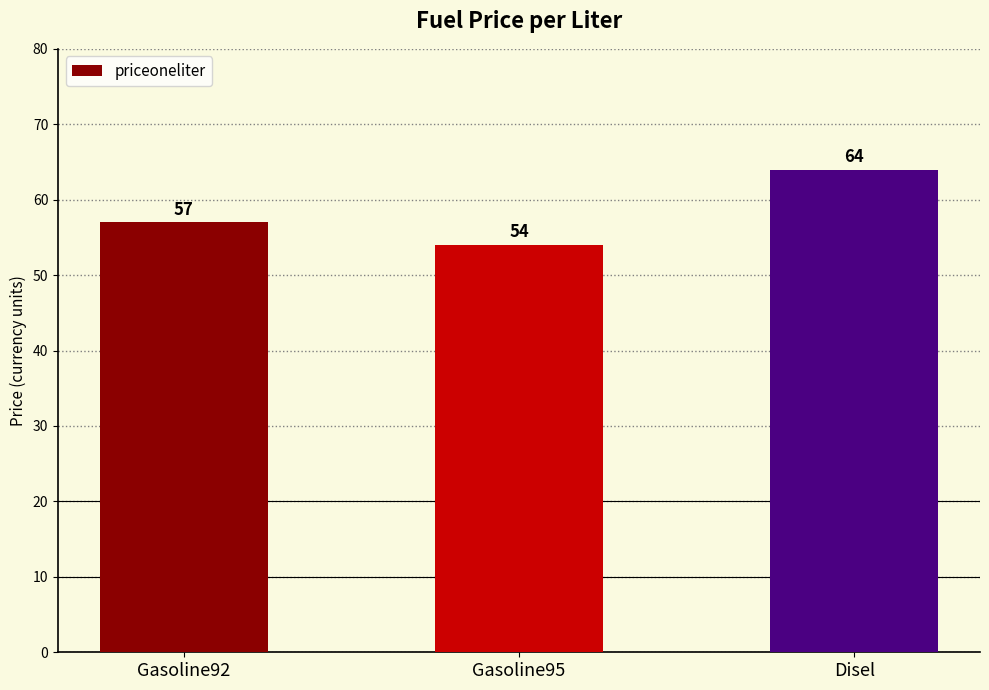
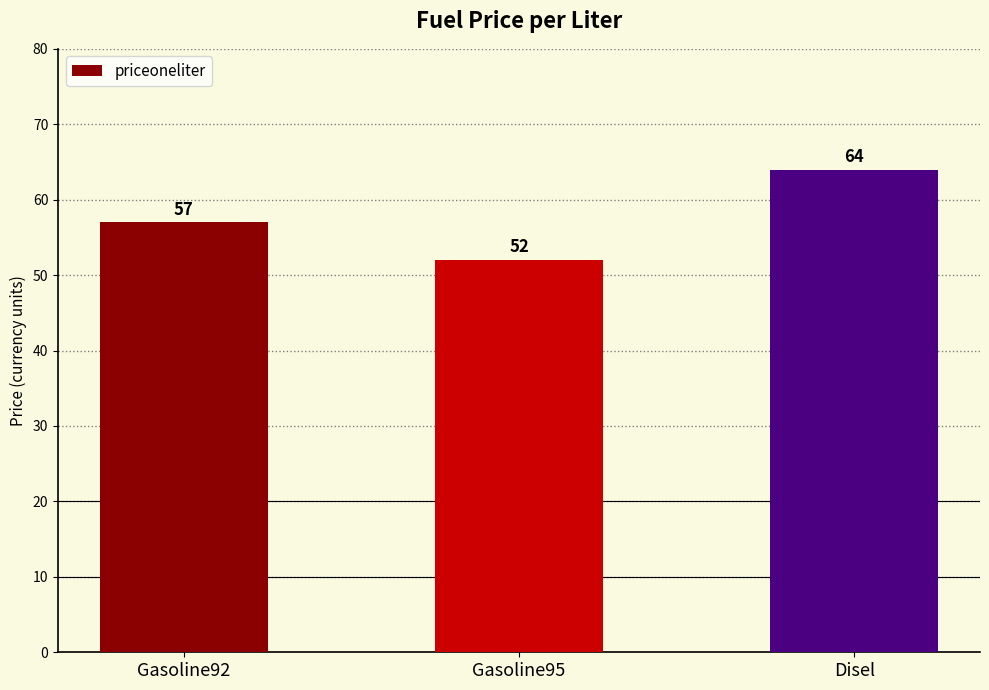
  {
    "Gasoline92": 57,
-   "Gasoline95": 54,
+   "Gasoline95": 52,
    "Disel": 64
  }
